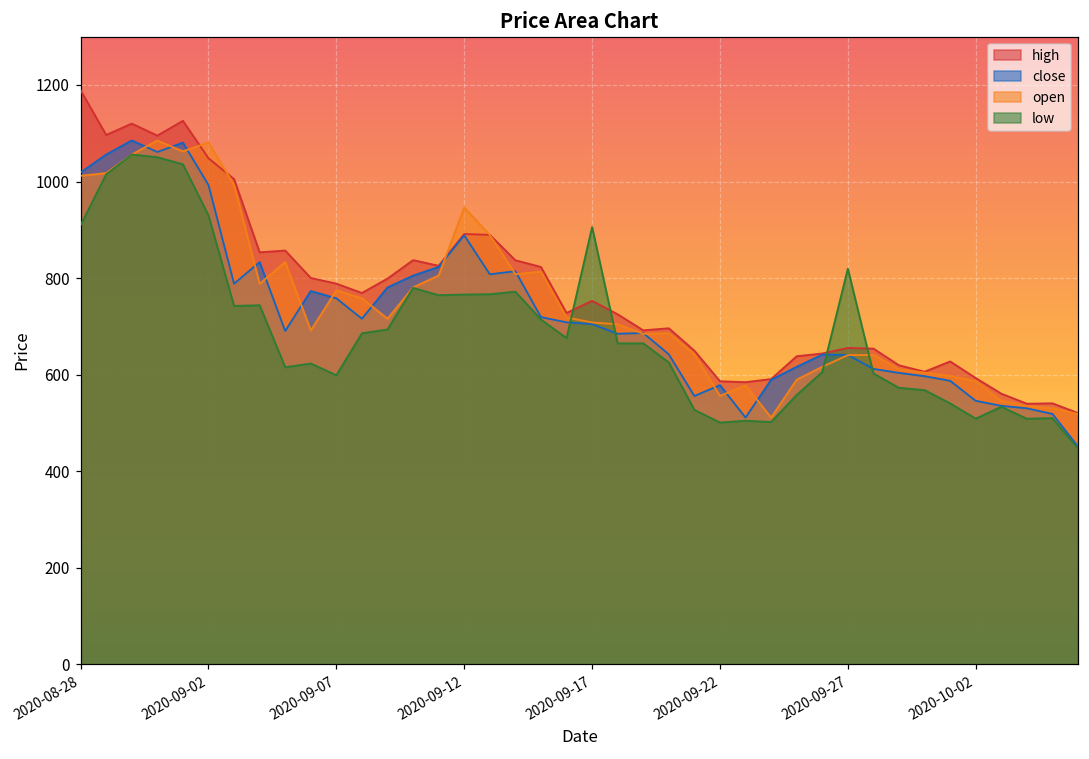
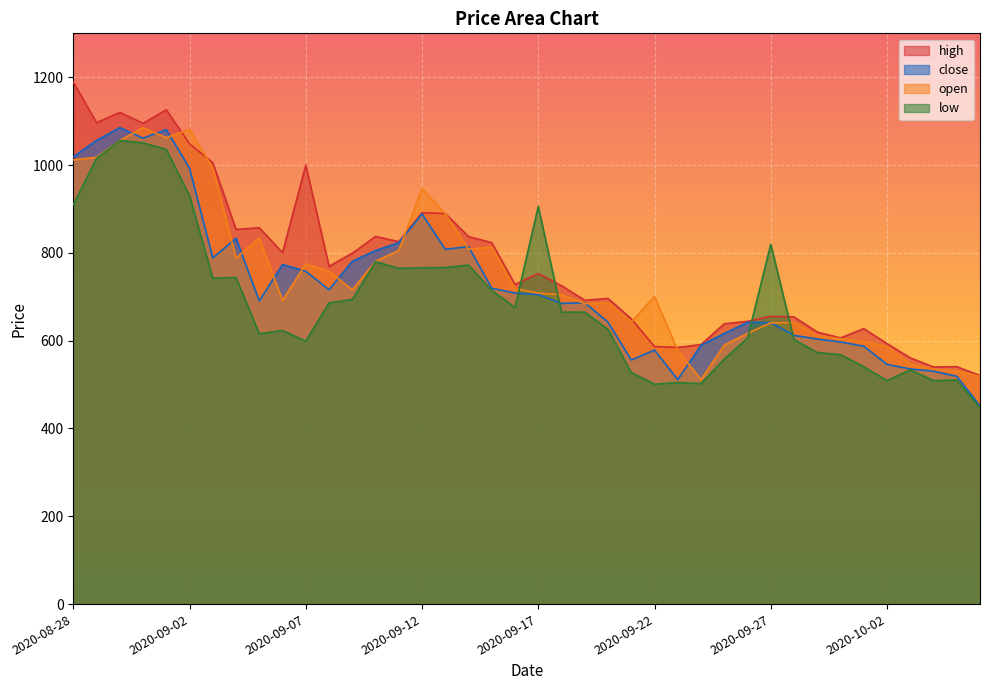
  {
    "high": {
      "2020-08-28": 1190,
      "2020-09-02": 1050,
-     "2020-09-07": 790,
+     "2020-09-07": 1000,
      "2020-09-17": 750,
      "2020-09-22": 590,
      "2020-09-27": 660,
      "2020-10-02": 590
    },
    "close": {
      "2020-08-28": 1020,
      "2020-09-02": 990,
      "2020-09-07": 760,
      "2020-09-22": 580,
      "2020-10-02": 550
    },
    "open": {
      "2020-08-28": 1010,
      "2020-09-02": 1080,
      "2020-09-07": 770,
      "2020-09-12": 950,
-     "2020-09-22": 560,
+     "2020-09-22": 700,
      "2020-10-02": 590
    },
    "low": {
      "2020-08-28": 910,
      "2020-09-02": 930,
      "2020-09-07": 600,
      "2020-09-12": 770,
      "2020-09-17": 910,
      "2020-09-22": 500,
      "2020-09-27": 820,
      "2020-10-02": 510
    }
  }
